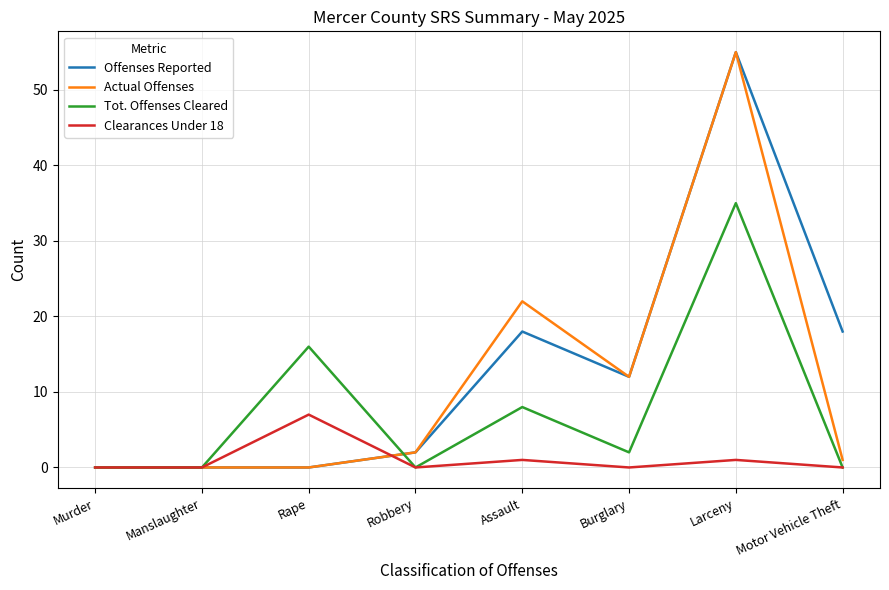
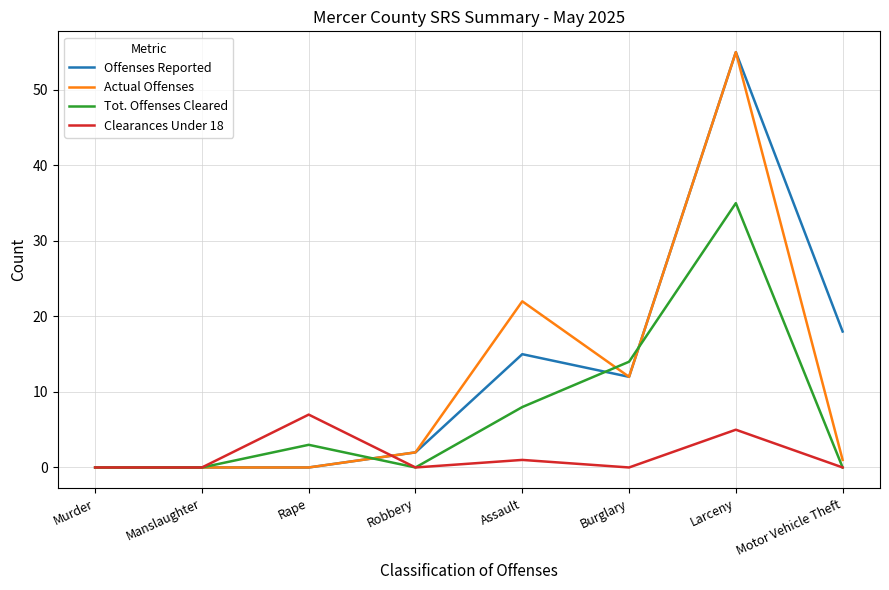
  {
    "Offenses Reported": {
-     "Assault": 18,
+     "Assault": 15,
      "Motor Vehicle Theft": 18
    },
    "Actual Offenses": {
      "Assault": 22,
      "Motor Vehicle Theft": 1
    },
    "Tot. Offenses Cleared": {
-     "Rape": 16,
+     "Rape": 3,
      "Assault": 8,
-     "Burglary": 2,
+     "Burglary": 14,
      "Larceny": 35
    },
    "Clearances Under 18": {
      "Rape": 7,
      "Assault": 1,
      "Burglary": 0,
-     "Larceny": 1
+     "Larceny": 5
    }
  }
